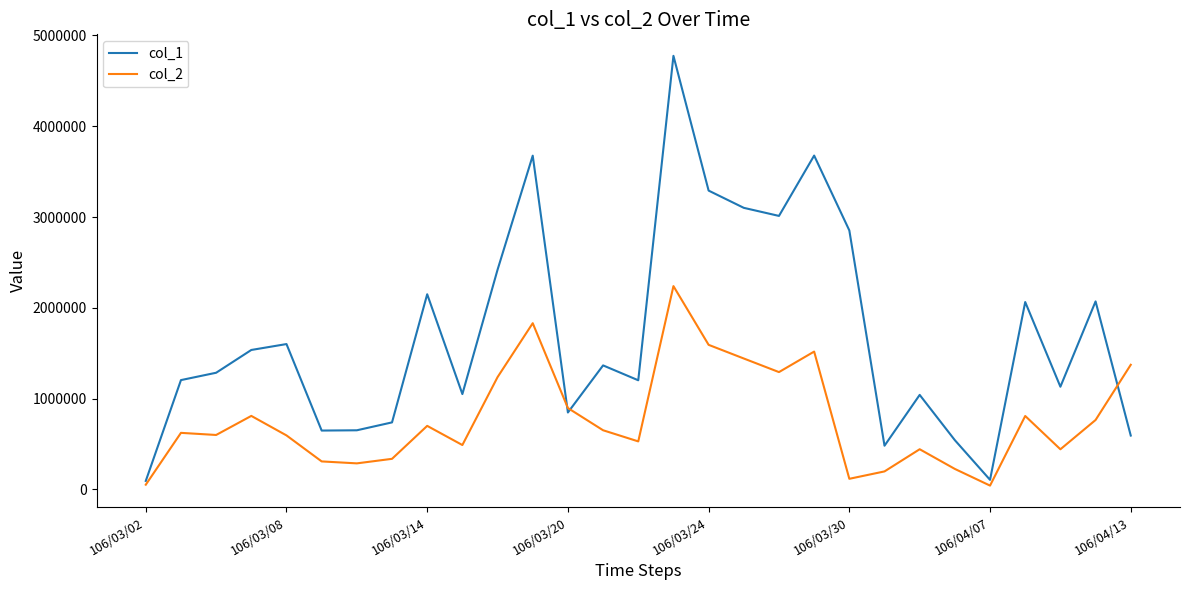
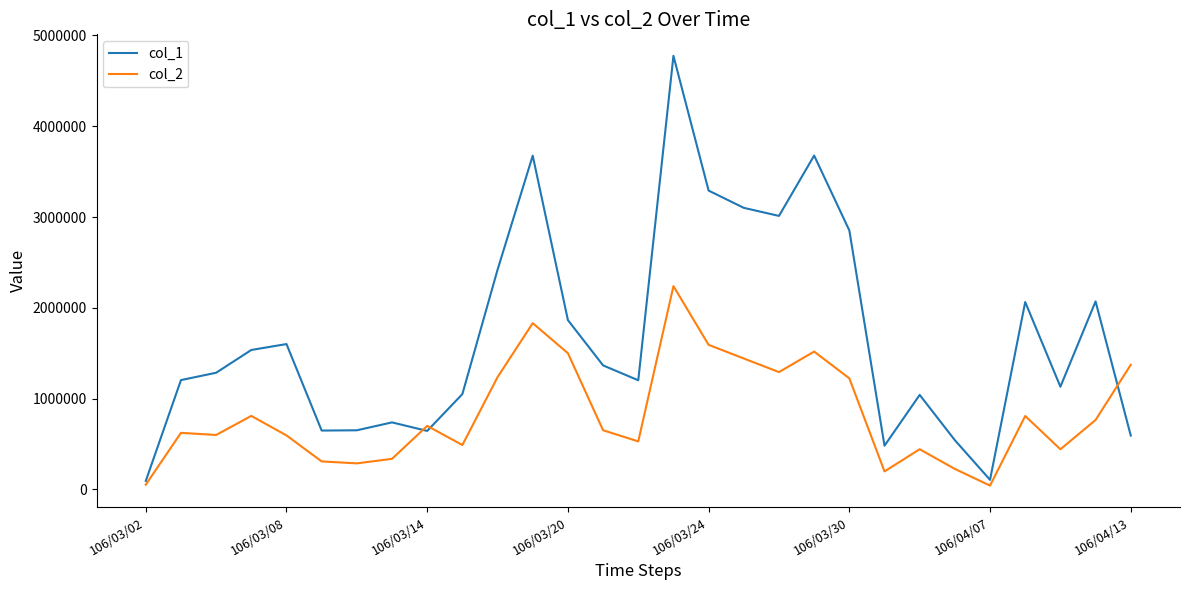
  {
    "col_1": {
      "106/03/02": 100000,
      "106/03/08": 1600000,
-     "106/03/14": 2100000,
-     "106/03/20": 800000,
+     "106/03/14": 600000,
+     "106/03/20": 1900000,
      "106/03/24": 3300000,
      "106/03/30": 2900000,
      "106/04/07": 100000,
      "106/04/13": 600000
    },
    "col_2": {
      "106/03/02": 100000,
      "106/03/08": 600000,
      "106/03/14": 700000,
-     "106/03/20": 900000,
+     "106/03/20": 1500000,
      "106/03/24": 1600000,
-     "106/03/30": 100000,
+     "106/03/30": 1200000,
      "106/04/07": 0,
      "106/04/13": 1400000
    }
  }
